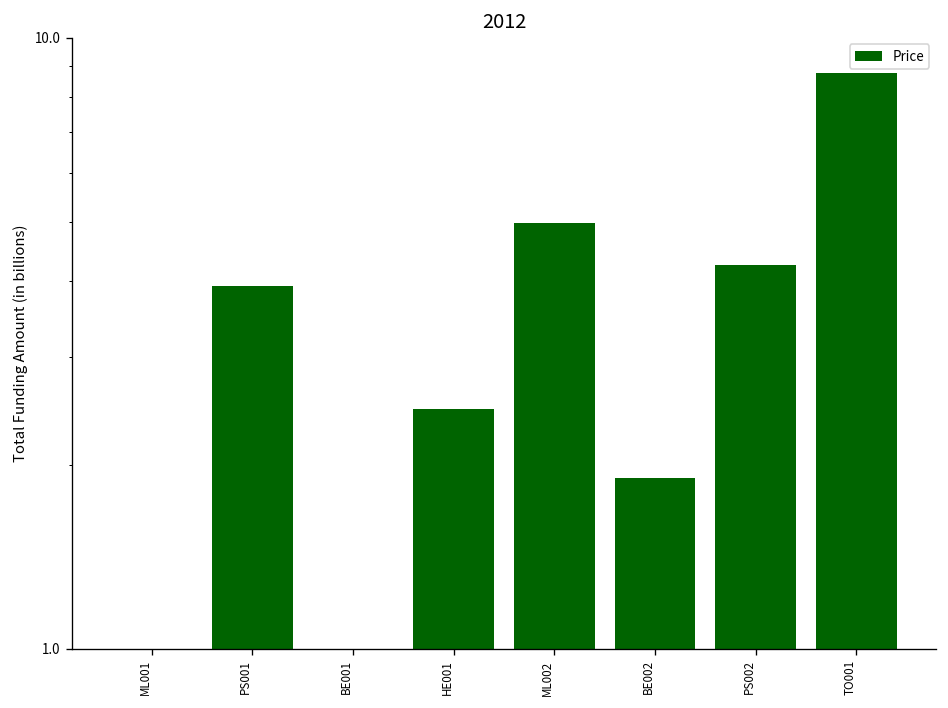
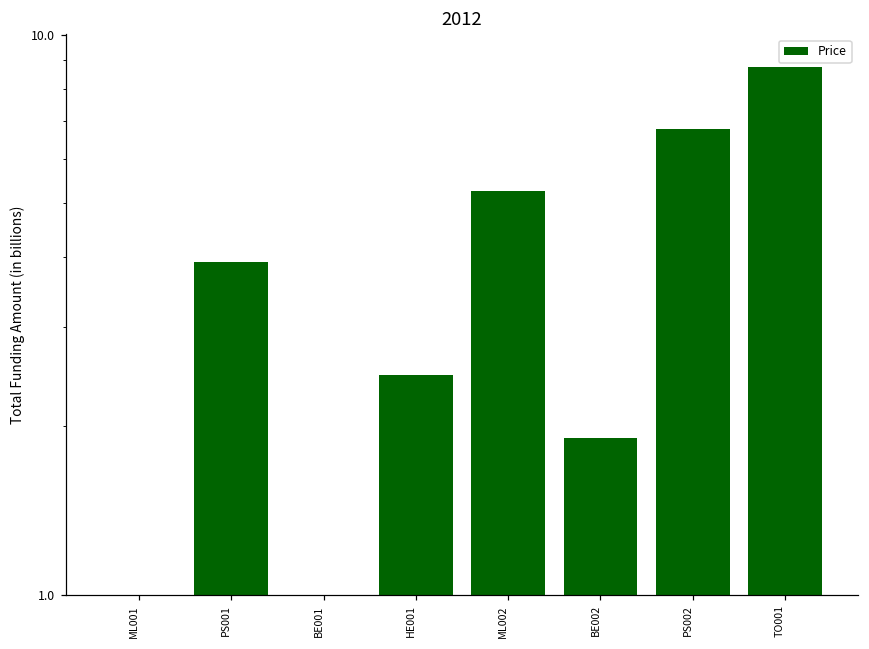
  {
    "PS001": 3.9,
    "BE001": 1.0,
    "HE001": 2.5,
-   "ML002": 5.0,
+   "ML002": 5.3,
    "BE002": 1.9,
-   "PS002": 4.3,
+   "PS002": 6.8,
    "TO001": 8.8
  }
